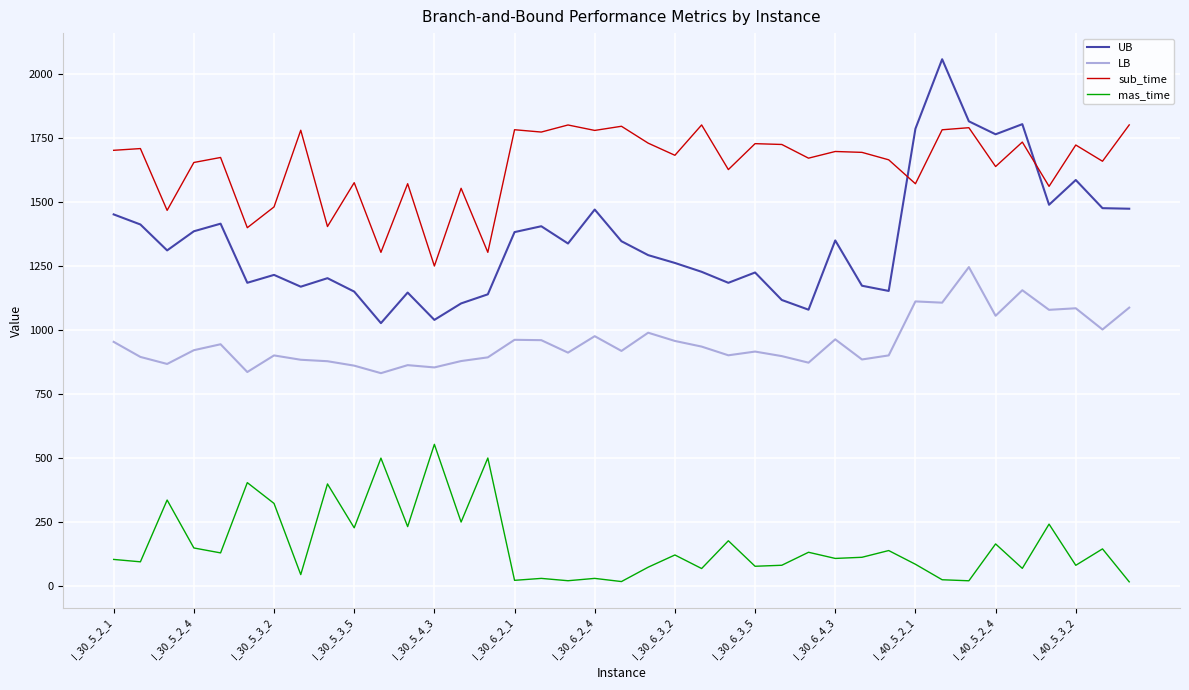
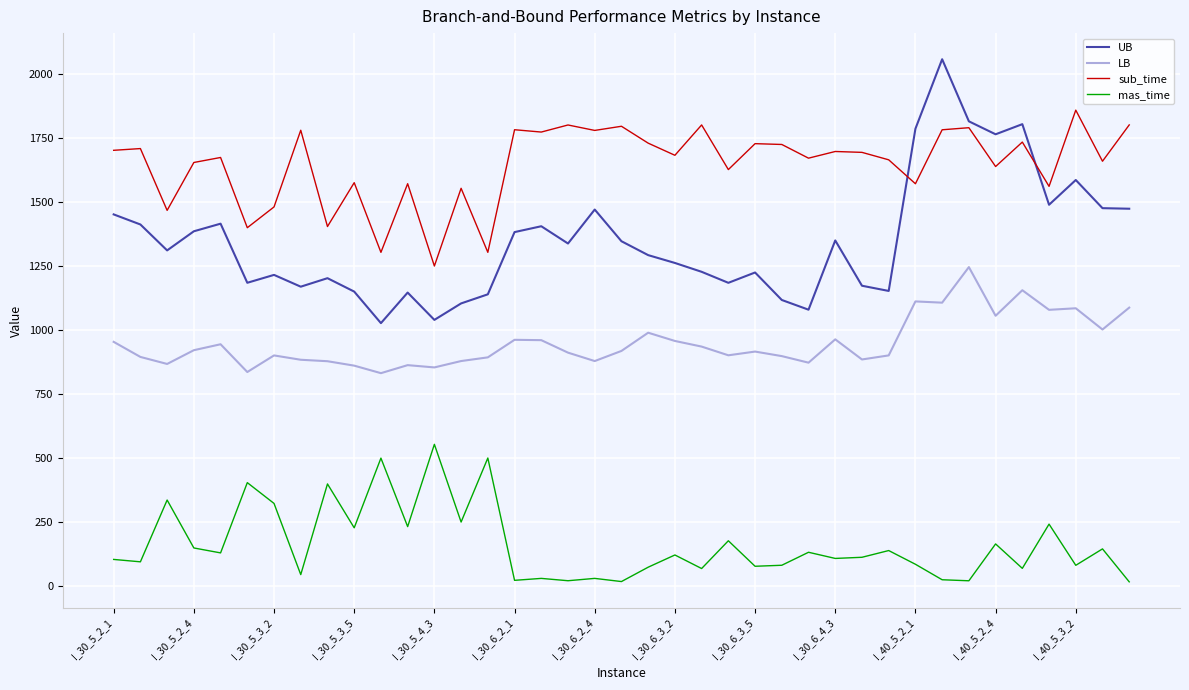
  {
    "UB": {
      "I_30_5_2_1": 1450,
      "I_30_5_2_4": 1380,
      "I_30_5_3_2": 1210,
      "I_30_5_3_5": 1150,
      "I_30_5_4_3": 1040,
      "I_30_6_2_1": 1380,
      "I_30_6_2_4": 1470,
      "I_30_6_3_2": 1260,
      "I_30_6_3_5": 1220,
      "I_30_6_4_3": 1350,
      "I_40_5_2_1": 1790,
      "I_40_5_2_4": 1760,
      "I_40_5_3_2": 1580
    },
    "LB": {
      "I_30_5_2_1": 950,
      "I_30_5_2_4": 920,
      "I_30_5_3_2": 900,
      "I_30_5_3_5": 860,
      "I_30_5_4_3": 850,
      "I_30_6_2_1": 960,
-     "I_30_6_2_4": 970,
+     "I_30_6_2_4": 880,
      "I_30_6_3_2": 960,
      "I_30_6_3_5": 910,
      "I_30_6_4_3": 960,
      "I_40_5_2_1": 1110,
      "I_40_5_2_4": 1050,
      "I_40_5_3_2": 1080
    },
    "sub_time": {
      "I_30_5_2_1": 1700,
      "I_30_5_2_4": 1650,
      "I_30_5_3_2": 1480,
      "I_30_5_3_5": 1570,
      "I_30_5_4_3": 1250,
      "I_30_6_2_1": 1780,
      "I_30_6_2_4": 1780,
      "I_30_6_3_2": 1680,
      "I_30_6_3_5": 1730,
      "I_30_6_4_3": 1700,
      "I_40_5_2_1": 1570,
      "I_40_5_2_4": 1640,
-     "I_40_5_3_2": 1720
+     "I_40_5_3_2": 1860
    },
    "mas_time": {
      "I_30_5_2_1": 100,
      "I_30_5_2_4": 150,
      "I_30_5_3_2": 320,
      "I_30_5_3_5": 230,
      "I_30_5_4_3": 550,
      "I_30_6_2_1": 20,
      "I_30_6_2_4": 30,
      "I_30_6_3_2": 120,
      "I_30_6_3_5": 80,
      "I_30_6_4_3": 110,
      "I_40_5_2_1": 80,
      "I_40_5_2_4": 160,
      "I_40_5_3_2": 80
    }
  }
